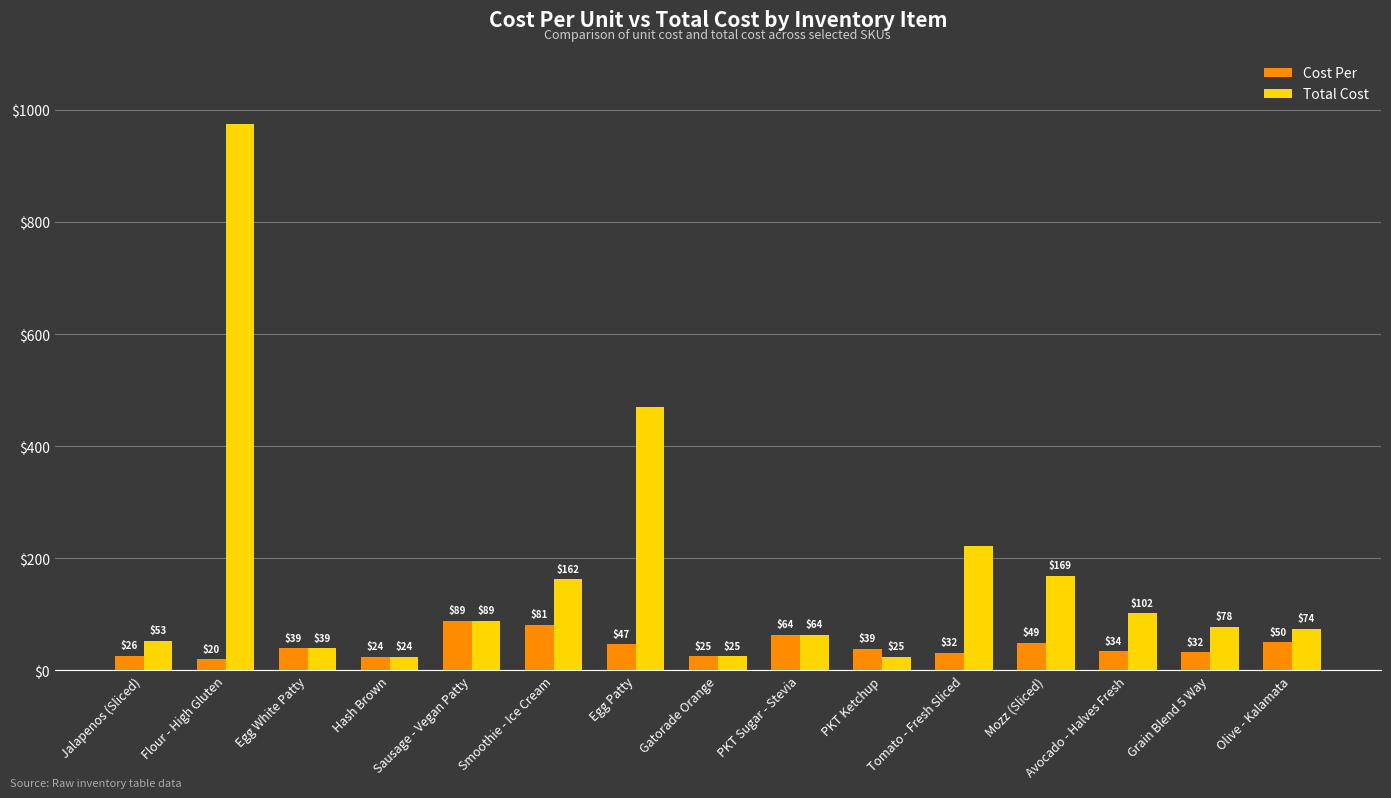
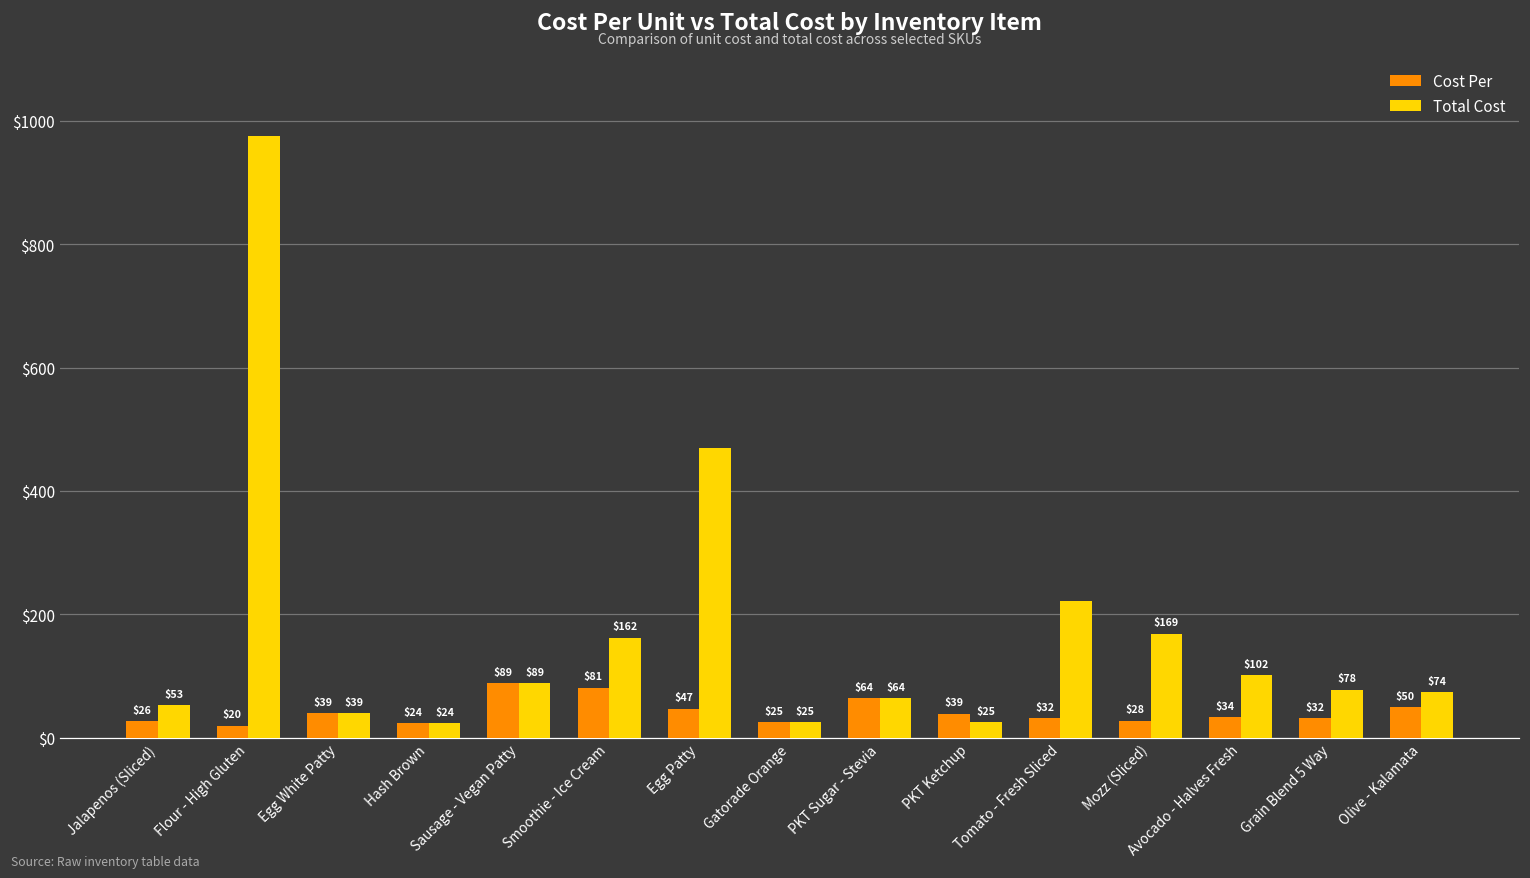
  {
    "Cost Per": {
      "Jalapenos (Sliced)": "$26",
      "Flour - High Gluten": "$20",
      "Egg White Patty": "$39",
      "Hash Brown": "$24",
      "Sausage - Vegan Patty": "$89",
      "Smoothie - Ice Cream": "$81",
      "Egg Patty": "$47",
      "Gatorade Orange": "$25",
      "PKT Sugar - Stevia": "$64",
      "PKT Ketchup": "$39",
      "Tomato - Fresh Sliced": "$32",
-     "Mozz (Sliced)": "$49",
+     "Mozz (Sliced)": "$28",
      "Avocado - Halves Fresh": "$34",
      "Grain Blend 5 Way": "$32",
      "Olive - Kalamata": "$50"
    },
    "Total Cost": {
      "Jalapenos (Sliced)": "$53",
      "Egg White Patty": "$39",
      "Hash Brown": "$24",
      "Sausage - Vegan Patty": "$89",
      "Smoothie - Ice Cream": "$162",
      "Gatorade Orange": "$25",
      "PKT Sugar - Stevia": "$64",
      "PKT Ketchup": "$25",
      "Mozz (Sliced)": "$169",
      "Avocado - Halves Fresh": "$102",
      "Grain Blend 5 Way": "$78",
      "Olive - Kalamata": "$74"
    }
  }
